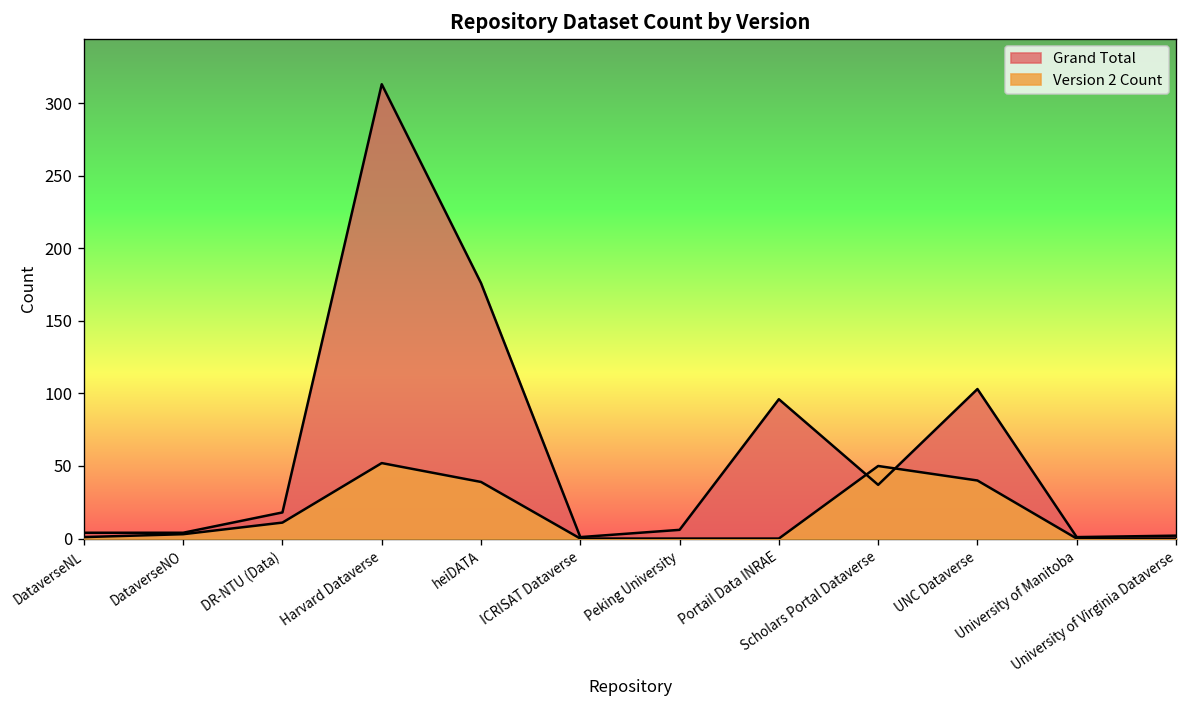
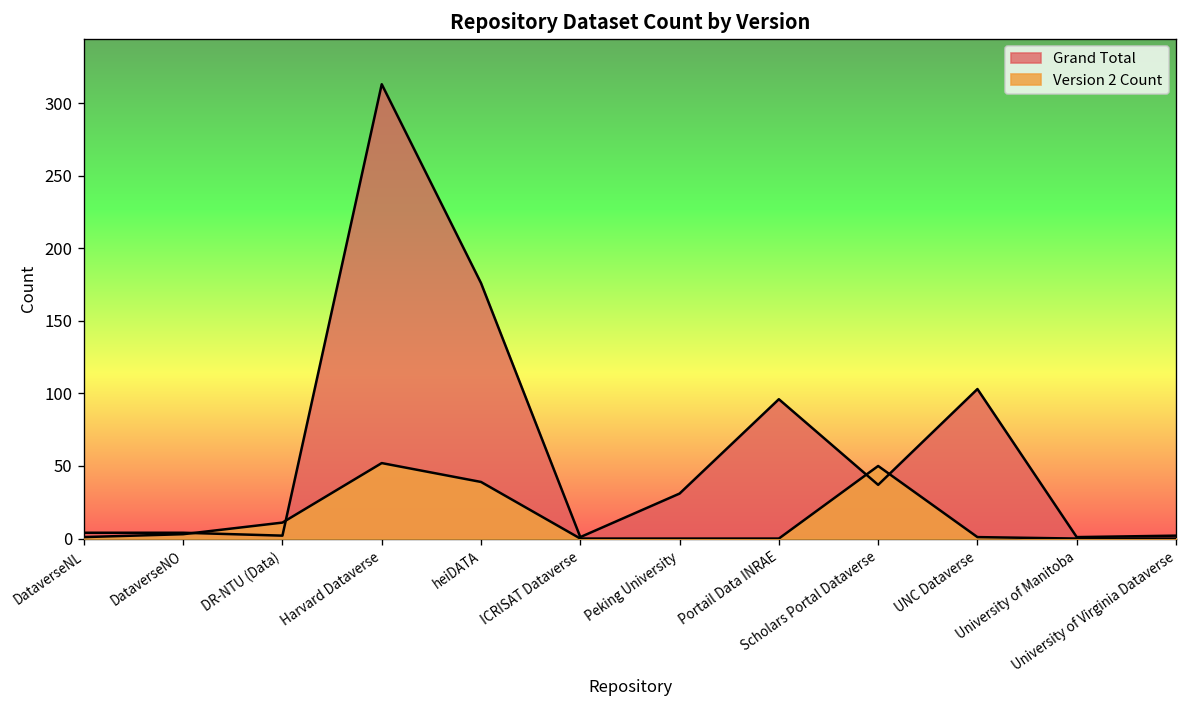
  {
    "Grand Total": {
      "DataverseNL": 4,
-     "DR-NTU (Data)": 18,
+     "DR-NTU (Data)": 2,
      "Harvard Dataverse": 313,
      "heiDATA": 176,
-     "Peking University": 6,
+     "Peking University": 31,
      "Portail Data INRAE": 96,
      "Scholars Portal Dataverse": 37,
      "UNC Dataverse": 103
    },
    "Version 2 Count": {
      "DataverseNL": 1,
      "DR-NTU (Data)": 11,
      "Harvard Dataverse": 52,
      "heiDATA": 39,
      "Peking University": 0,
      "Portail Data INRAE": 0,
      "Scholars Portal Dataverse": 50,
-     "UNC Dataverse": 40
+     "UNC Dataverse": 1
    }
  }
